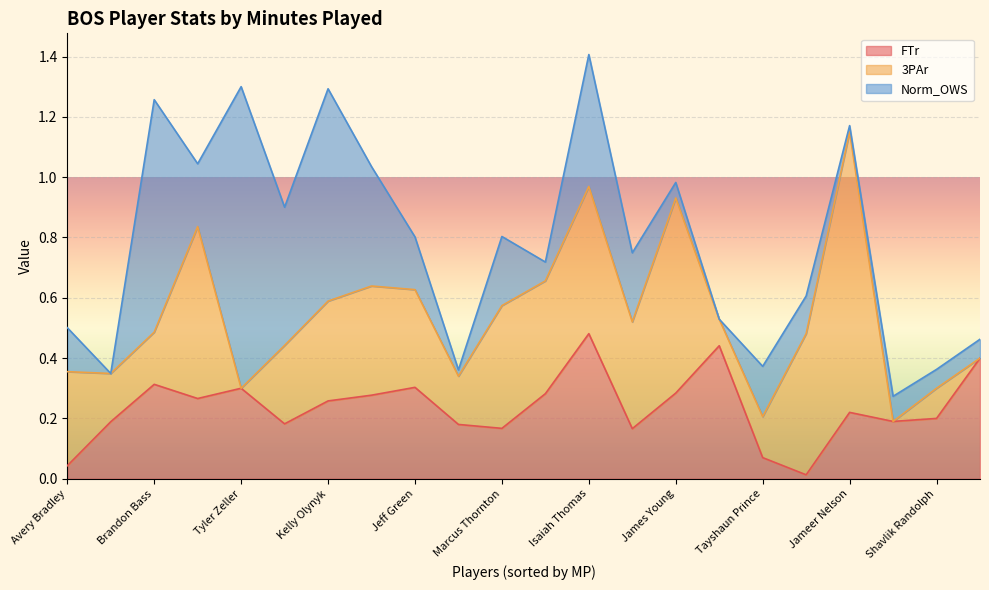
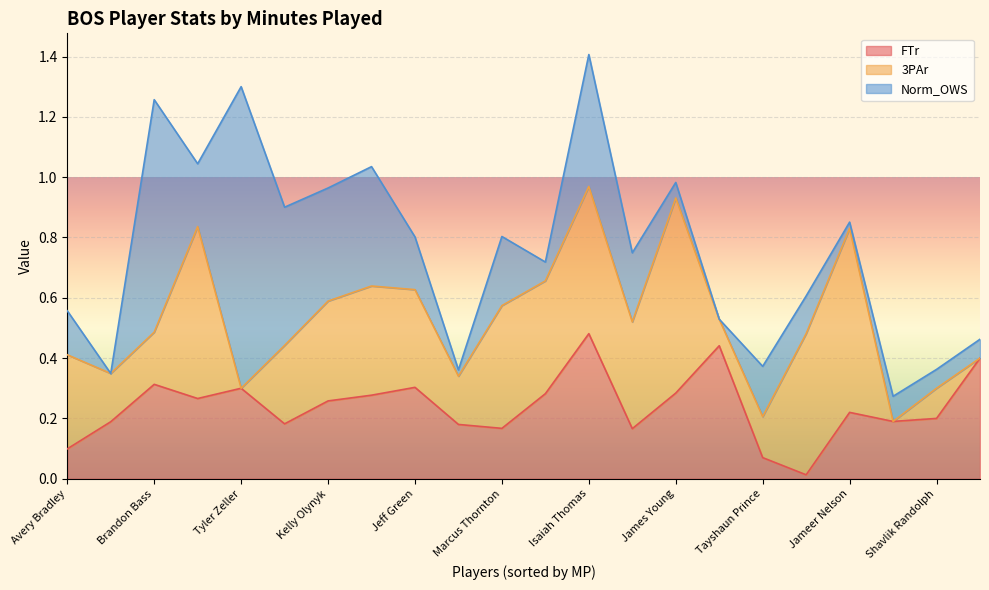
  {
    "FTr": {
-     "Avery Bradley": 0.04,
+     "Avery Bradley": 0.10,
      "Brandon Bass": 0.31,
      "Kelly Olynyk": 0.26,
      "Jeff Green": 0.30,
      "Marcus Thornton": 0.17,
      "Isaiah Thomas": 0.48,
      "James Young": 0.28,
      "Tayshaun Prince": 0.07,
      "Jameer Nelson": 0.22,
      "Shavlik Randolph": 0.20
    },
    "3PAr": {
      "Avery Bradley": 0.31,
      "Brandon Bass": 0.17,
      "Kelly Olynyk": 0.33,
      "Jeff Green": 0.32,
      "Marcus Thornton": 0.41,
      "Isaiah Thomas": 0.49,
      "James Young": 0.65,
      "Tayshaun Prince": 0.14,
-     "Jameer Nelson": 0.93,
+     "Jameer Nelson": 0.61,
      "Shavlik Randolph": 0.10
    },
    "Norm_OWS": {
      "Avery Bradley": 0.15,
      "Brandon Bass": 0.77,
      "Tyler Zeller": 1.00,
-     "Kelly Olynyk": 0.70,
+     "Kelly Olynyk": 0.38,
      "Jeff Green": 0.17,
      "Marcus Thornton": 0.23,
      "Isaiah Thomas": 0.44,
      "James Young": 0.05,
      "Tayshaun Prince": 0.17,
      "Jameer Nelson": 0.02,
      "Shavlik Randolph": 0.06
    }
  }
